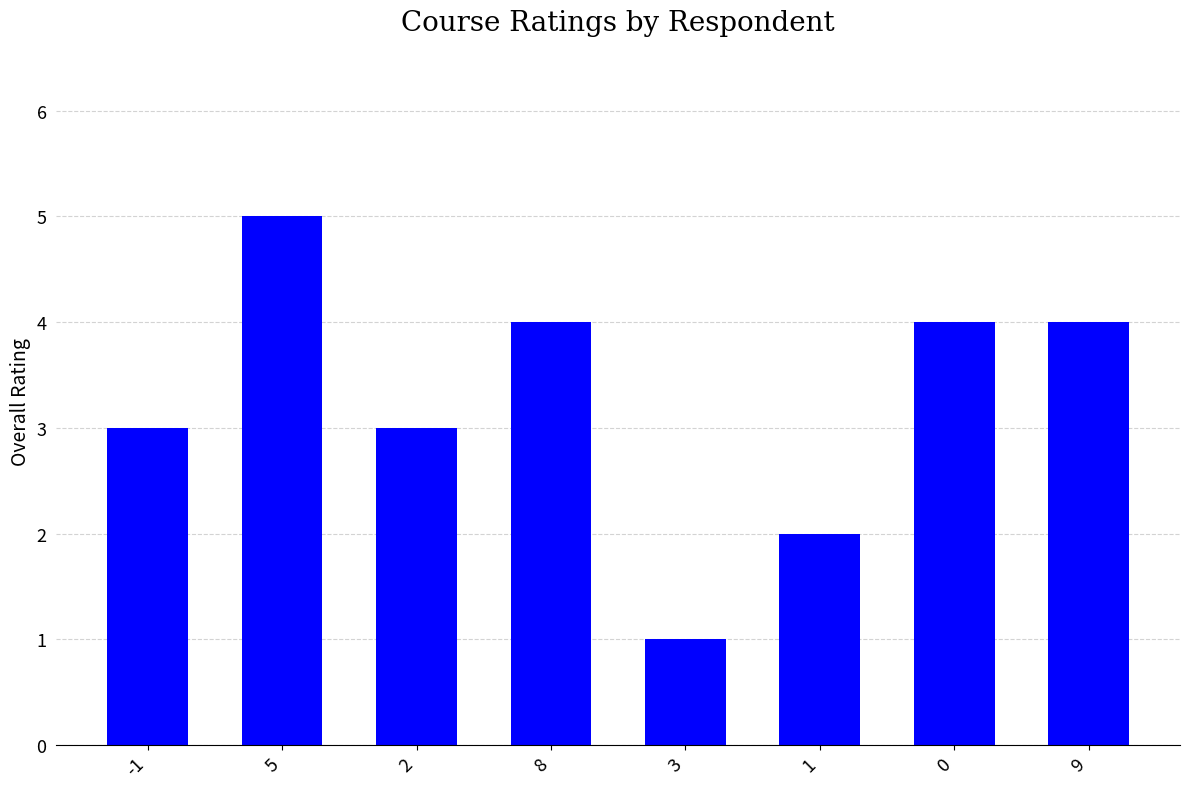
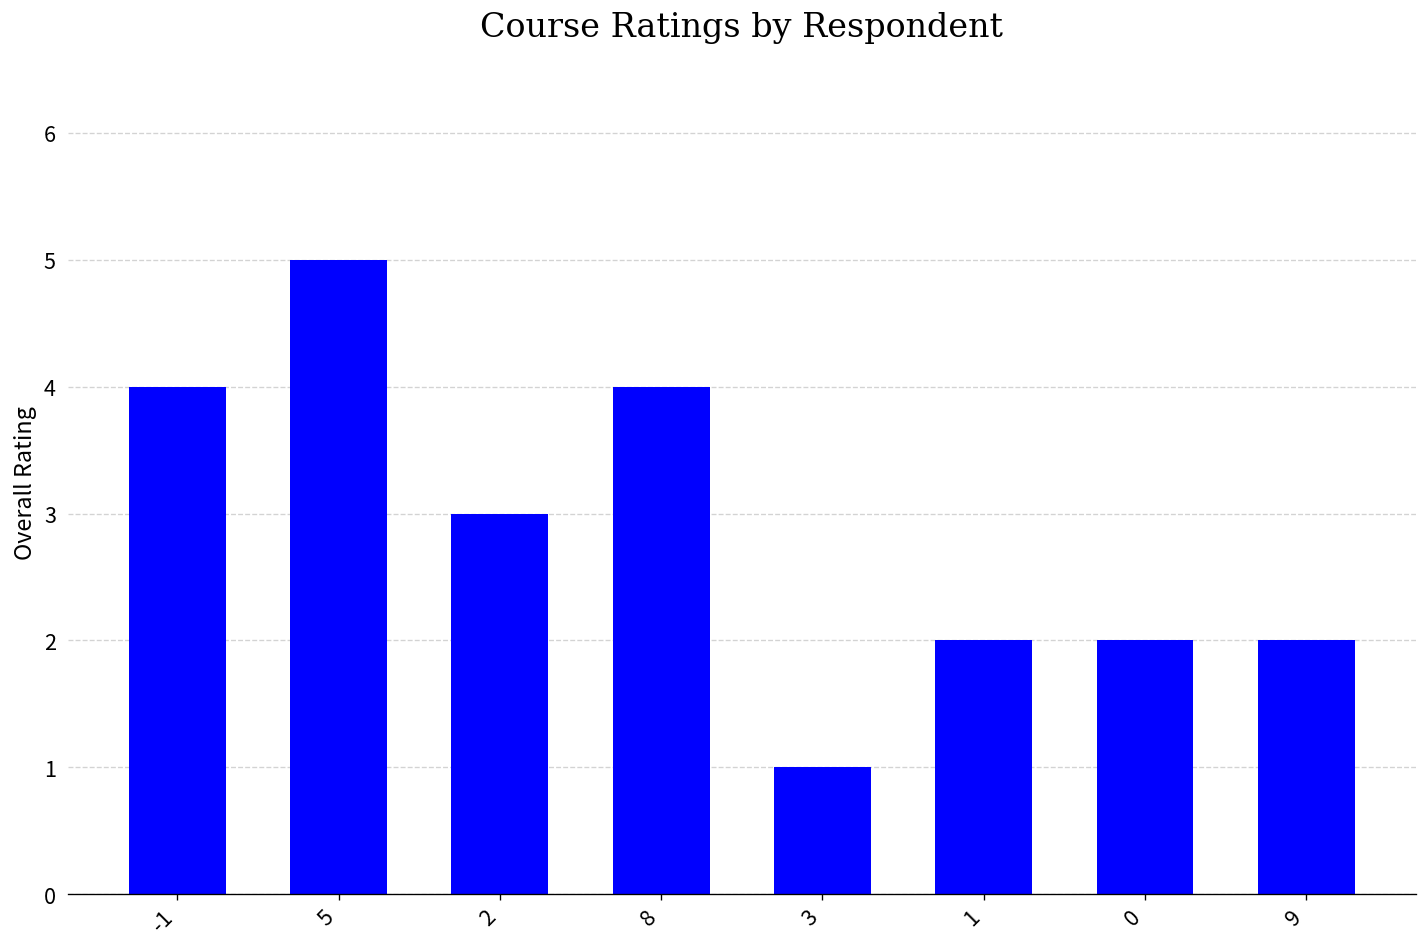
  {
-   "-1": 3,
+   "-1": 4,
    "5": 5,
    "2": 3,
    "8": 4,
    "3": 1,
    "1": 2,
-   "0": 4,
-   "9": 4
+   "0": 2,
+   "9": 2
  }
